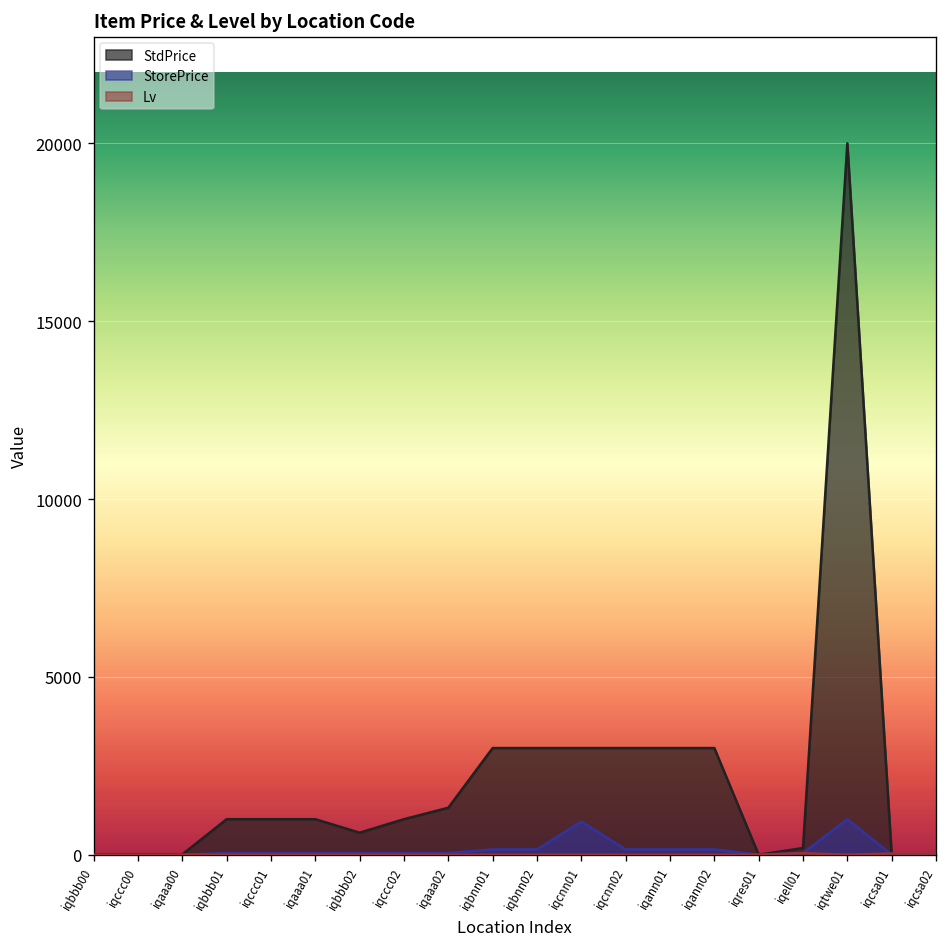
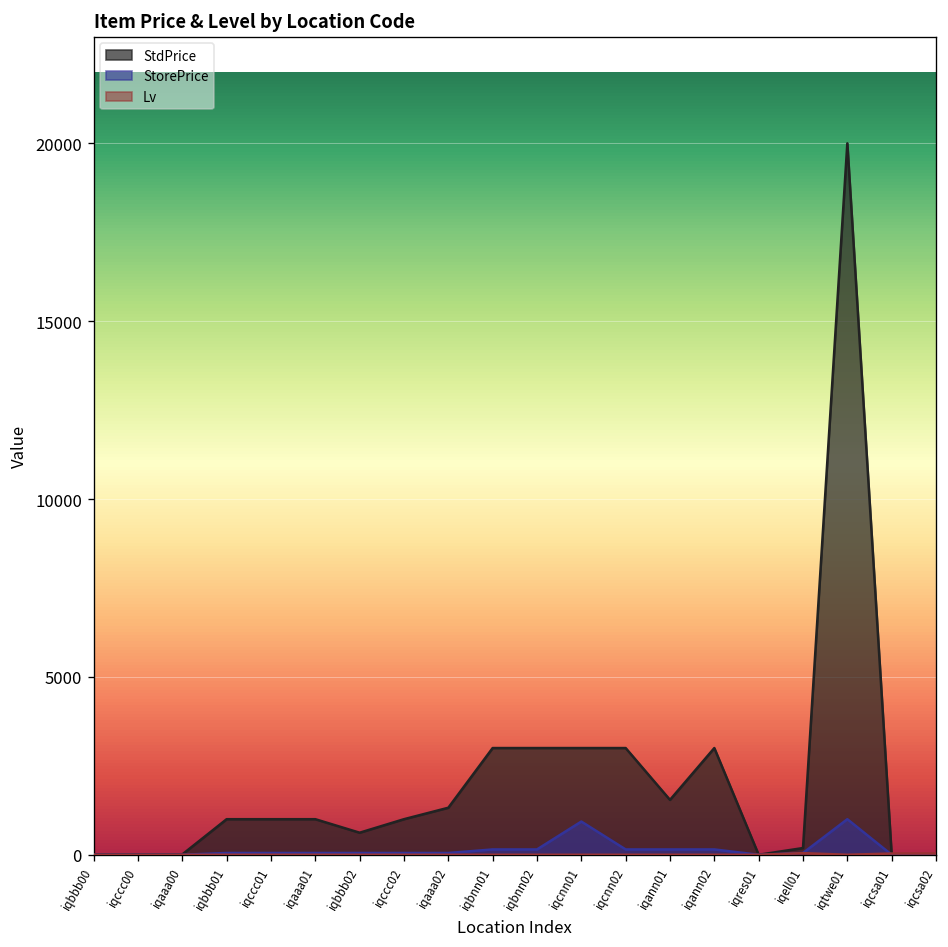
  {
    "StdPrice": {
      "iqbbb01": 1000,
      "iqccc01": 1000,
      "iqaaa01": 1000,
      "iqbbb02": 600,
      "iqccc02": 1000,
      "iqaaa02": 1300,
      "iqbnn01": 3000,
      "iqbnn02": 3000,
      "iqcnn01": 3000,
      "iqcnn02": 3000,
-     "iqann01": 3000,
+     "iqann01": 1500,
      "iqann02": 3000,
      "iqell01": 200,
      "iqtwe01": 20000
    },
    "StorePrice": {
      "iqbnn01": 200,
      "iqbnn02": 200,
      "iqcnn01": 900,
      "iqcnn02": 200,
      "iqann01": 200,
      "iqann02": 200,
      "iqtwe01": 1000
    },
    "Lv": {
      "iqbnn01": 0,
      "iqbnn02": 0,
      "iqcnn01": 0,
      "iqcnn02": 0,
      "iqann01": 0,
      "iqann02": 0,
      "iqtwe01": 0
    }
  }
